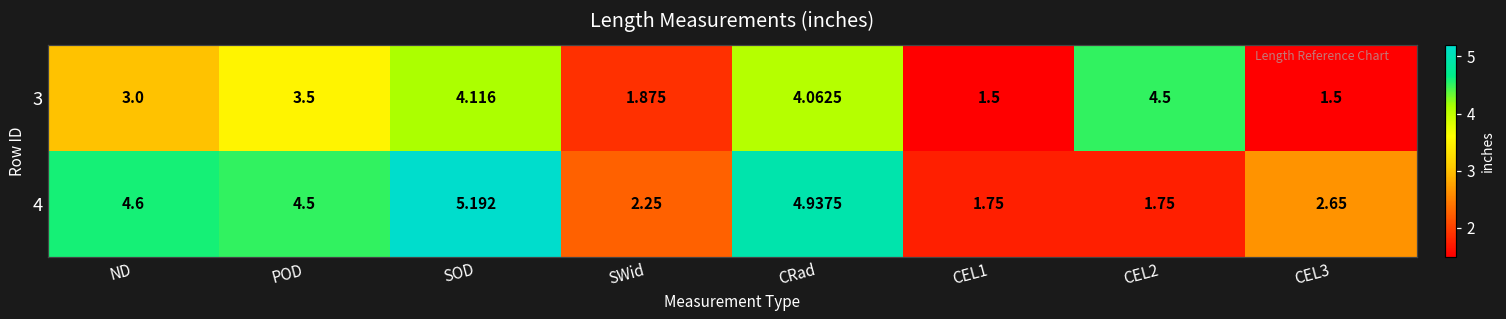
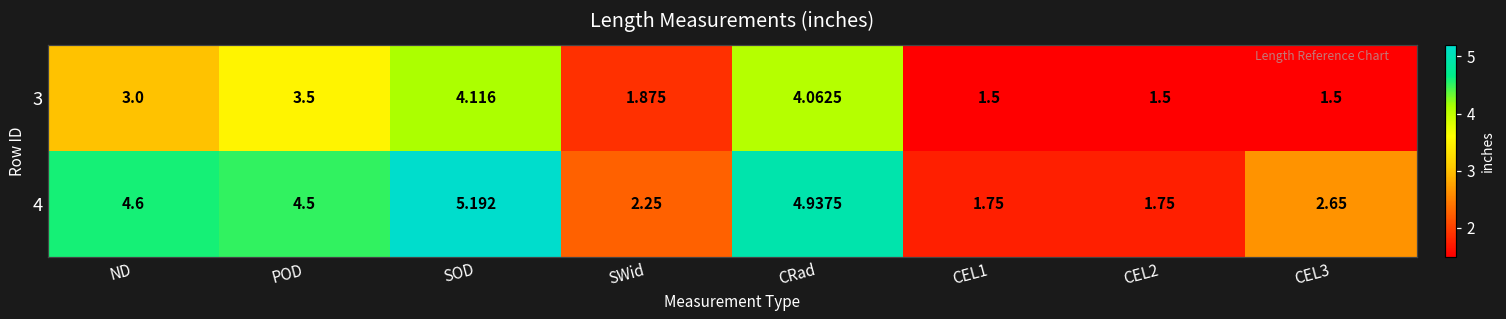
  {
    "3": {
      "ND": 3.0,
      "POD": 3.5,
      "SOD": 4.116,
      "SWid": 1.875,
      "CRad": 4.0625,
      "CEL1": 1.5,
-     "CEL2": 4.5
+     "CEL2": 1.5
    },
    "4": {
      "ND": 4.6,
      "POD": 4.5,
      "SOD": 5.192,
      "SWid": 2.25,
      "CRad": 4.9375,
      "CEL1": 1.75,
      "CEL2": 1.75,
      "CEL3": 2.65
    }
  }
